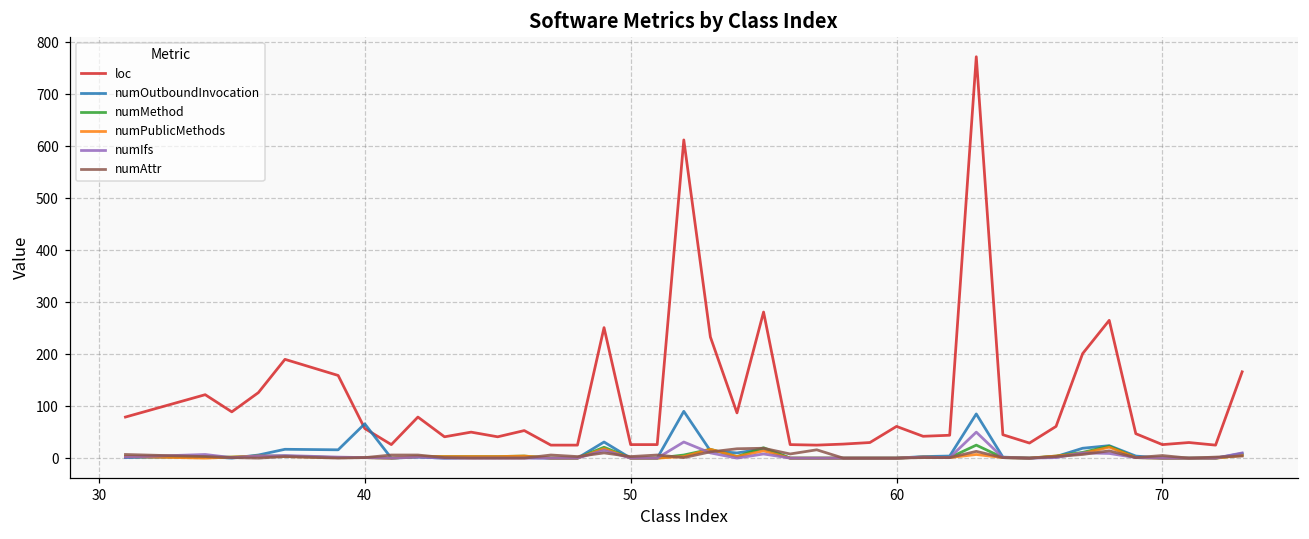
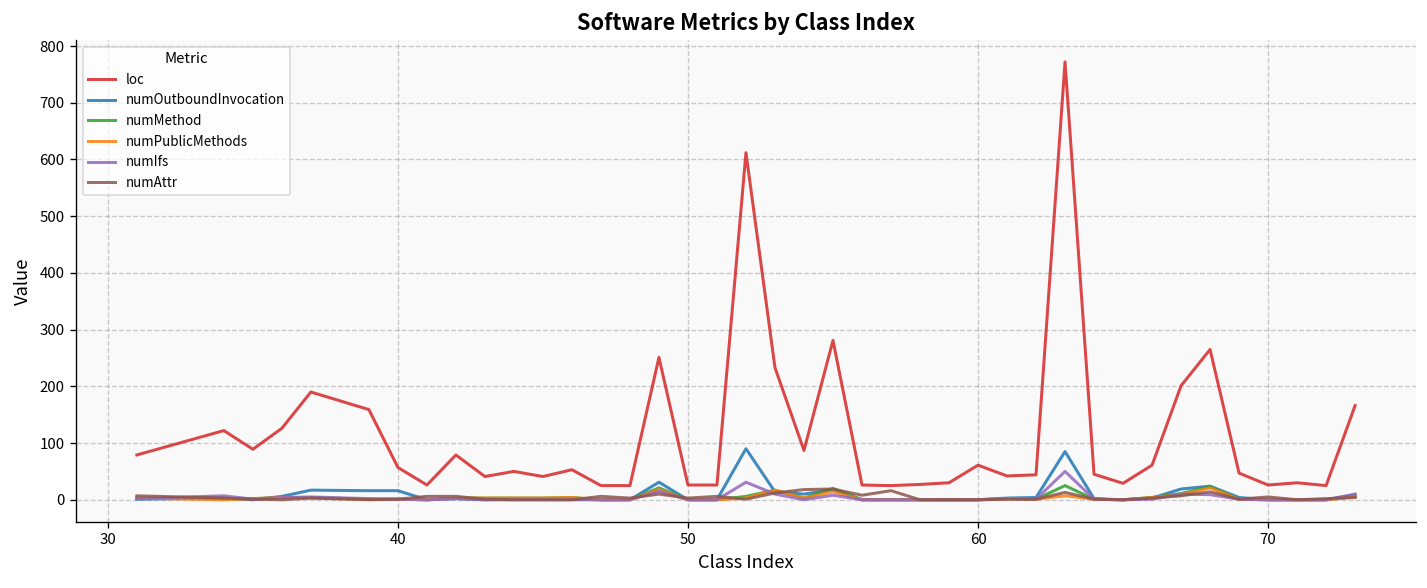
  {
    "loc": {
      "40": 60,
      "50": 30,
      "60": 60,
      "70": 30
    },
    "numOutboundInvocation": {
-     "40": 70
+     "40": 20
    }
  }
